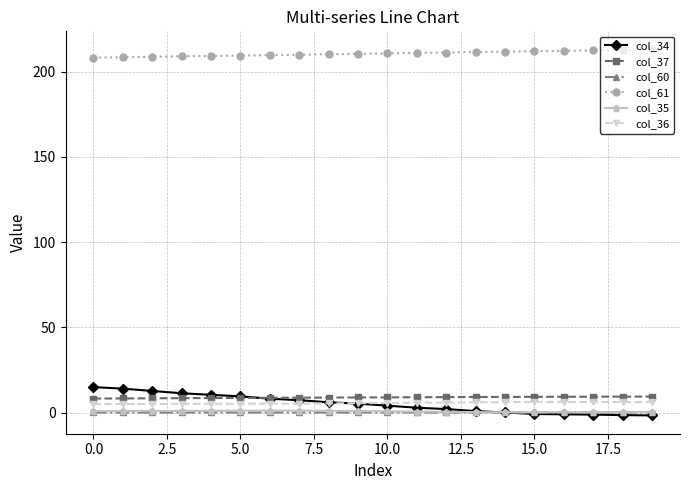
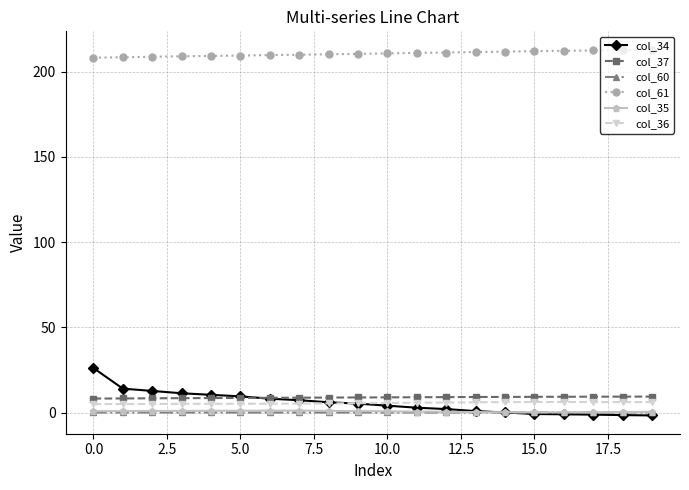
  {
    "col_34": {
-     "0.0": 15,
+     "0.0": 26,
      "10.0": 4
    }
  }
